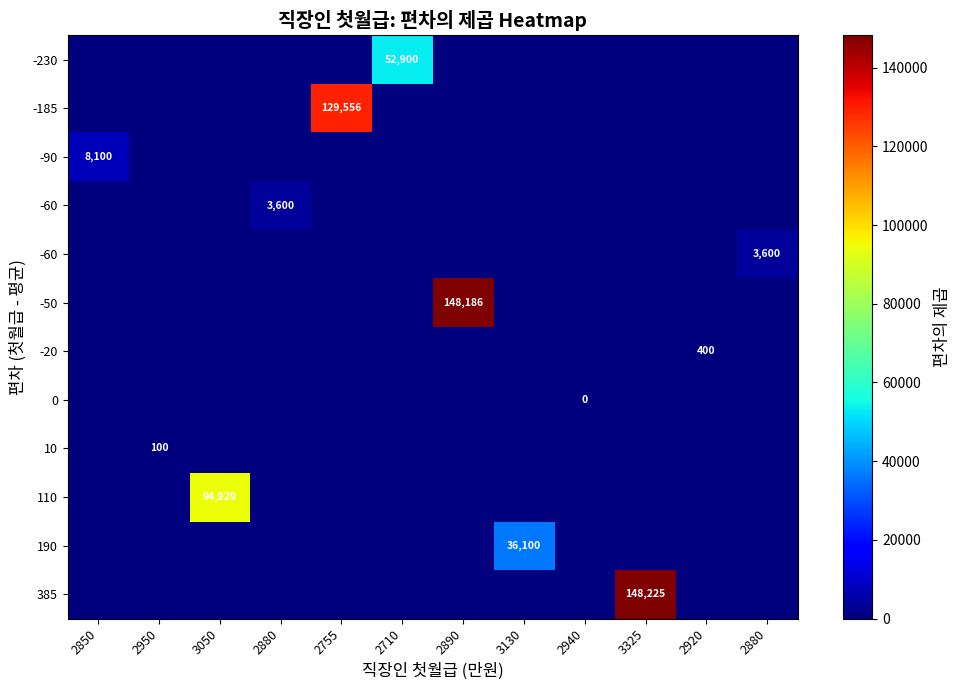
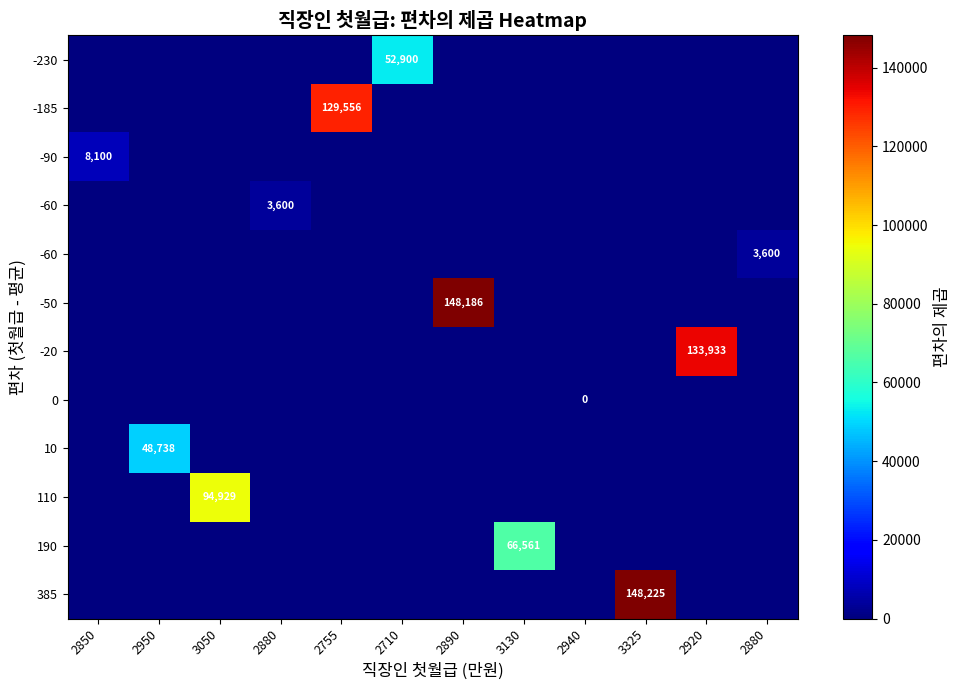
  {
    "-230": {
      "2710": "52,900"
    },
    "-185": {
      "2755": "129,556"
    },
    "-90": {
      "2850": "8,100"
    },
    "-50": {
      "2890": "148,186"
    },
    "-20": {
-     "2920": "400"
+     "2920": "133,933"
    },
    "0": {
      "2940": "0"
    },
    "10": {
-     "2950": "100"
+     "2950": "48,738"
    },
    "110": {
      "3050": "94,929"
    },
    "190": {
-     "3130": "36,100"
+     "3130": "66,561"
    },
    "385": {
      "3325": "148,225"
    }
  }
